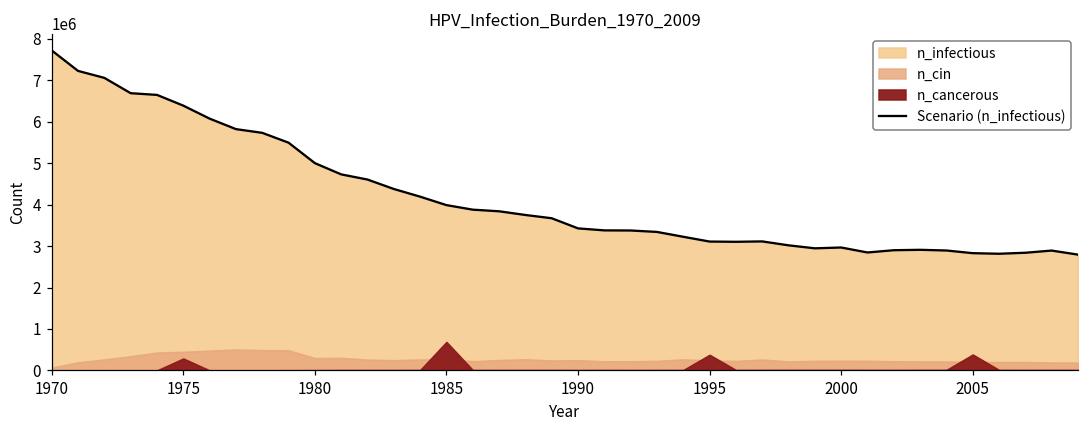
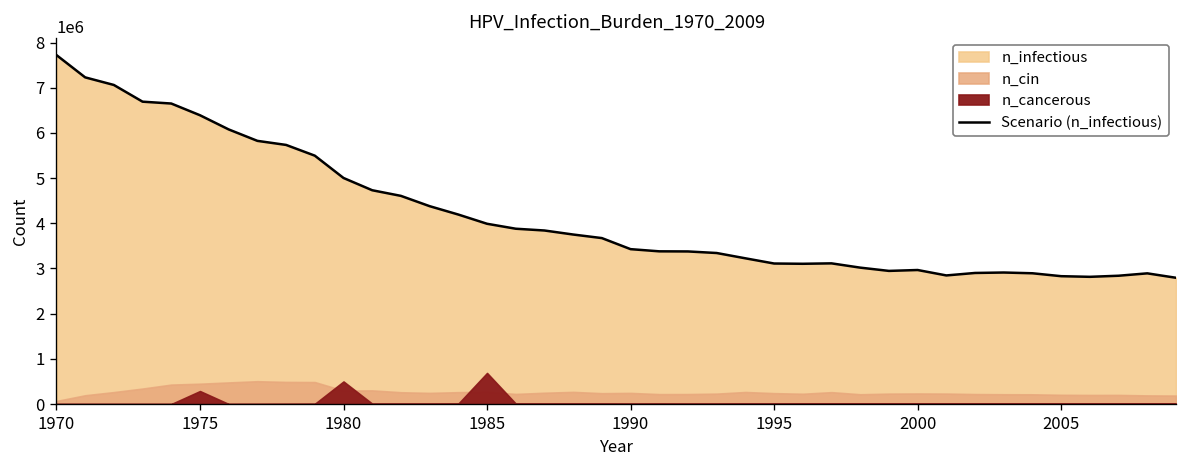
  {
    "n_cancerous": {
      "1975": 300000,
-     "1980": 0,
+     "1980": 500000,
      "1985": 700000,
-     "1995": 400000,
-     "2005": 400000
+     "1995": 0,
+     "2005": 0
    }
  }
